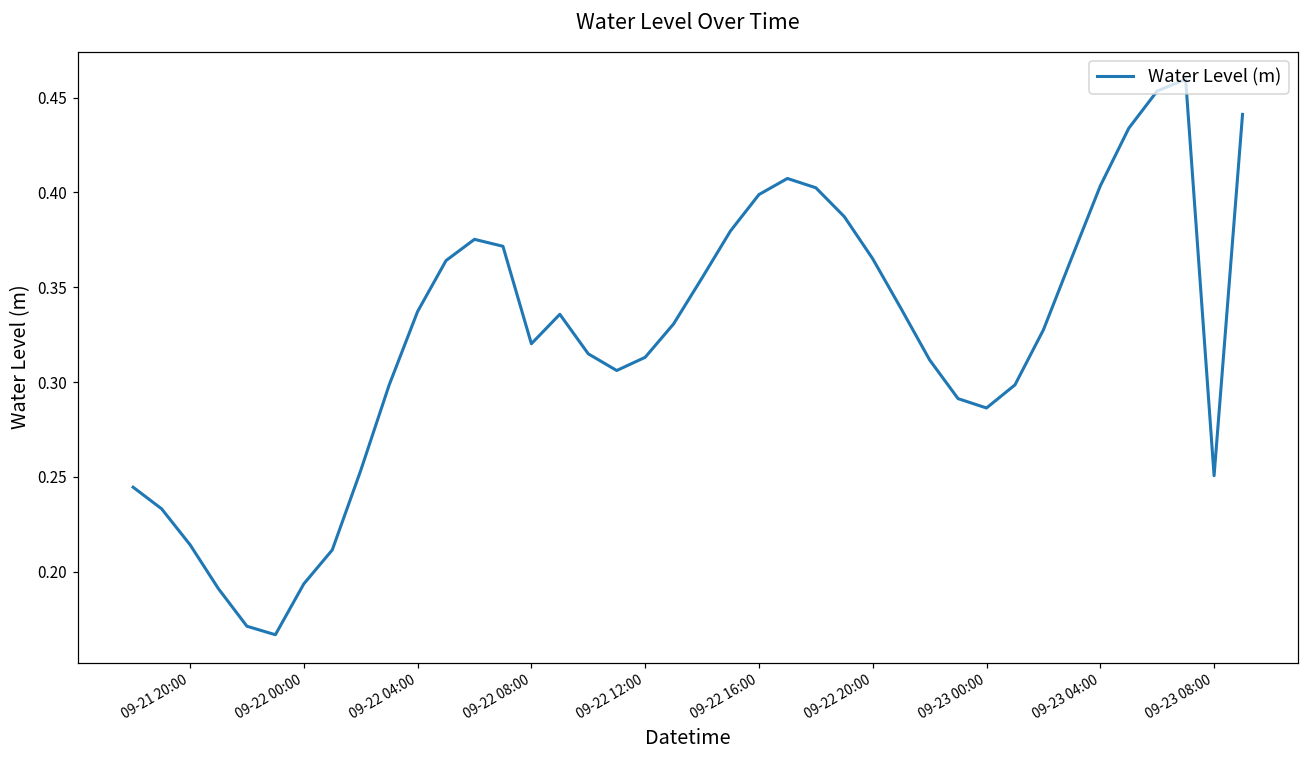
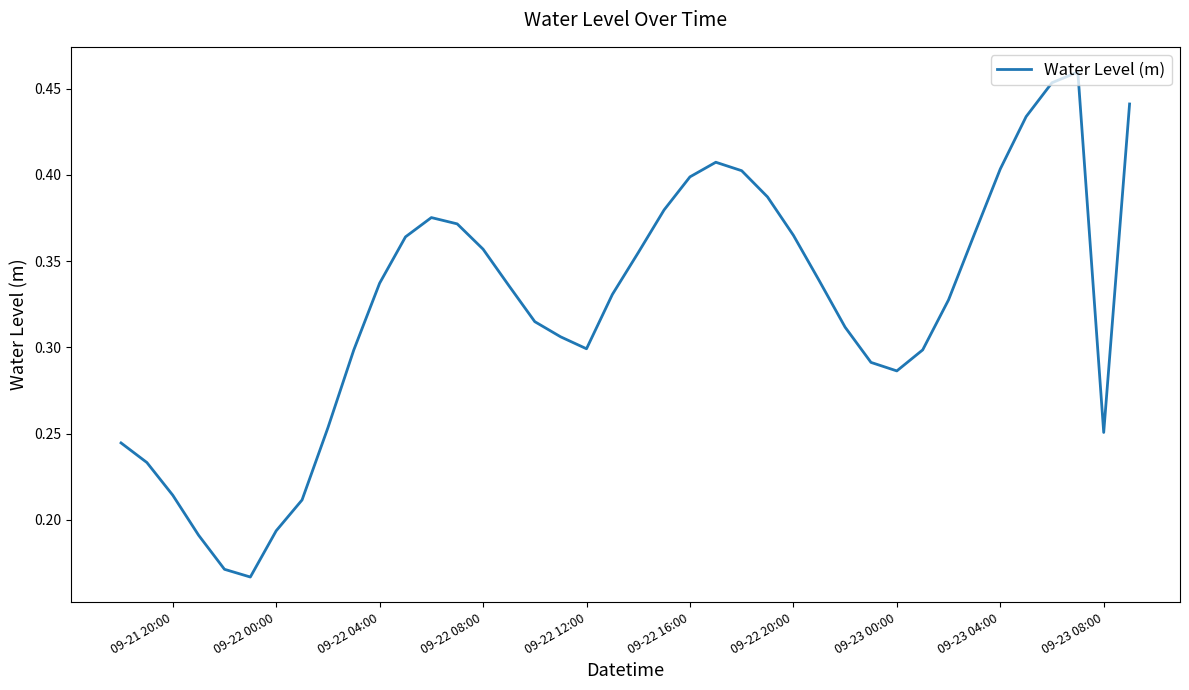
  {
    "09-21 20:00": 0.214,
    "09-22 00:00": 0.194,
    "09-22 04:00": 0.337,
-   "09-22 08:00": 0.320,
-   "09-22 12:00": 0.313,
+   "09-22 08:00": 0.357,
+   "09-22 12:00": 0.299,
    "09-22 16:00": 0.399,
    "09-22 20:00": 0.365,
    "09-23 00:00": 0.286,
    "09-23 04:00": 0.403,
    "09-23 08:00": 0.251
  }
